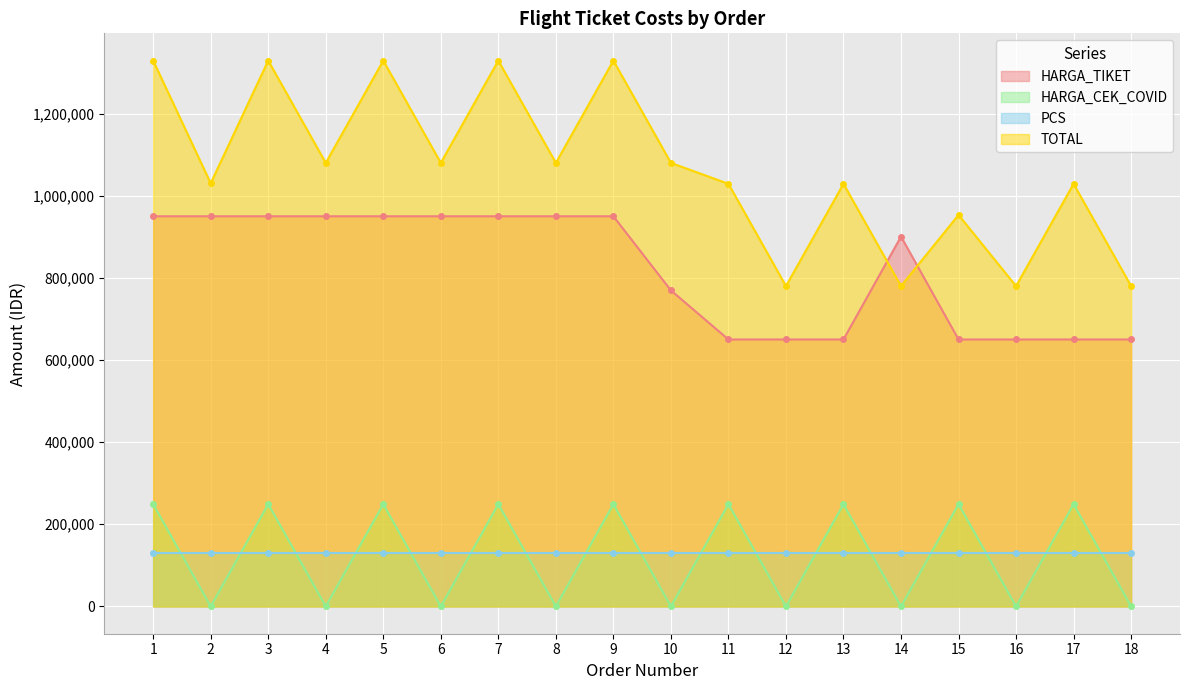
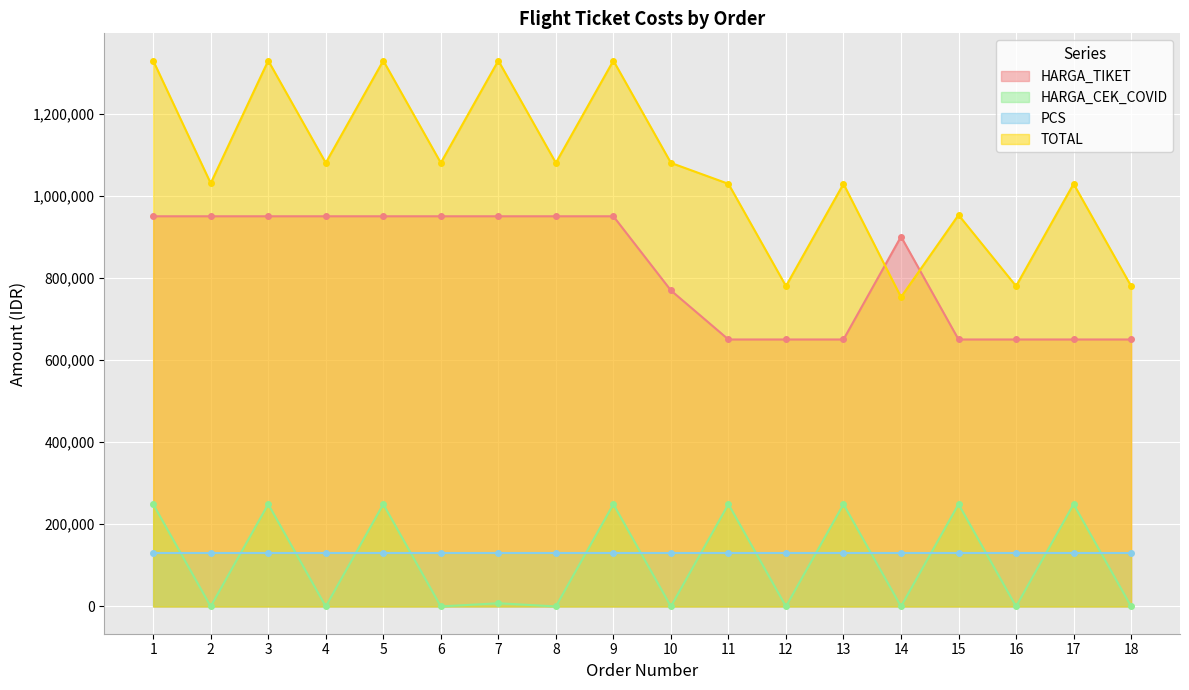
  {
    "HARGA_TIKET": {
      "1": "950,000",
      "2": "950,000",
      "3": "950,000",
      "4": "950,000",
      "5": "950,000",
      "6": "950,000",
      "7": "950,000",
      "8": "950,000",
      "9": "950,000",
      "10": "770,000",
      "11": "650,000",
      "12": "650,000",
      "13": "650,000",
      "14": "900,000",
      "15": "650,000",
      "16": "650,000",
      "17": "650,000",
      "18": "650,000"
    },
    "HARGA_CEK_COVID": {
      "1": "250,000",
      "2": "0",
      "3": "250,000",
      "4": "0",
      "5": "250,000",
      "6": "0",
-     "7": "250,000",
+     "7": "10,000",
      "8": "0",
      "9": "250,000",
      "10": "0",
      "11": "250,000",
      "12": "0",
      "13": "250,000",
      "14": "0",
      "15": "250,000",
      "16": "0",
      "17": "250,000",
      "18": "0"
    },
    "PCS": {
      "1": "130,000",
      "2": "130,000",
      "3": "130,000",
      "4": "130,000",
      "5": "130,000",
      "6": "130,000",
      "7": "130,000",
      "8": "130,000",
      "9": "130,000",
      "10": "130,000",
      "11": "130,000",
      "12": "130,000",
      "13": "130,000",
      "14": "130,000",
      "15": "130,000",
      "16": "130,000",
      "17": "130,000",
      "18": "130,000"
    },
    "TOTAL": {
      "1": "1,330,000",
      "2": "1,030,000",
      "3": "1,330,000",
      "4": "1,080,000",
      "5": "1,330,000",
      "6": "1,080,000",
      "7": "1,330,000",
      "8": "1,080,000",
      "9": "1,330,000",
      "10": "1,080,000",
      "11": "1,030,000",
      "12": "780,000",
      "13": "1,030,000",
-     "14": "780,000",
+     "14": "750,000",
      "15": "950,000",
      "16": "780,000",
      "17": "1,030,000",
      "18": "780,000"
    }
  }
